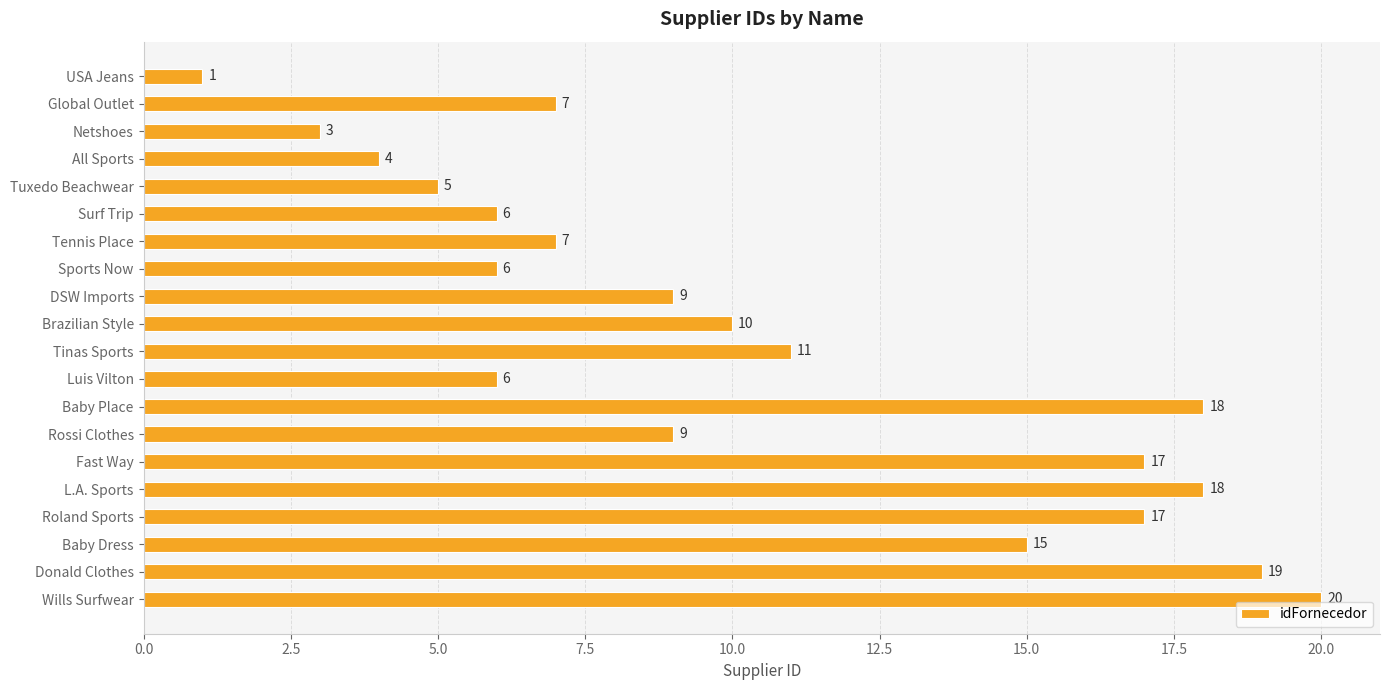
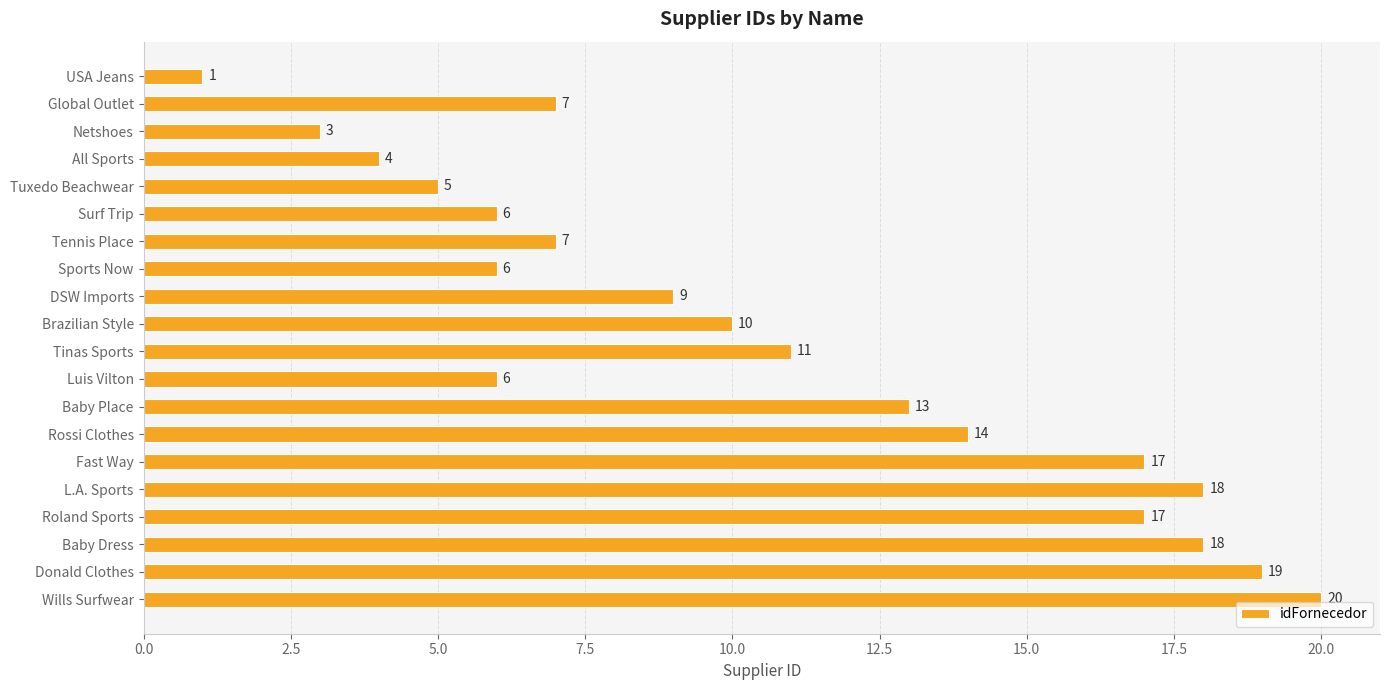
  {
    "USA Jeans": 1,
    "Global Outlet": 7,
    "Netshoes": 3,
    "All Sports": 4,
    "Tuxedo Beachwear": 5,
    "Surf Trip": 6,
    "Tennis Place": 7,
    "Sports Now": 6,
    "DSW Imports": 9,
    "Brazilian Style": 10,
    "Tinas Sports": 11,
    "Luis Vilton": 6,
-   "Baby Place": 18,
-   "Rossi Clothes": 9,
+   "Baby Place": 13,
+   "Rossi Clothes": 14,
    "Fast Way": 17,
    "L.A. Sports": 18,
    "Roland Sports": 17,
-   "Baby Dress": 15,
+   "Baby Dress": 18,
    "Donald Clothes": 19
  }
